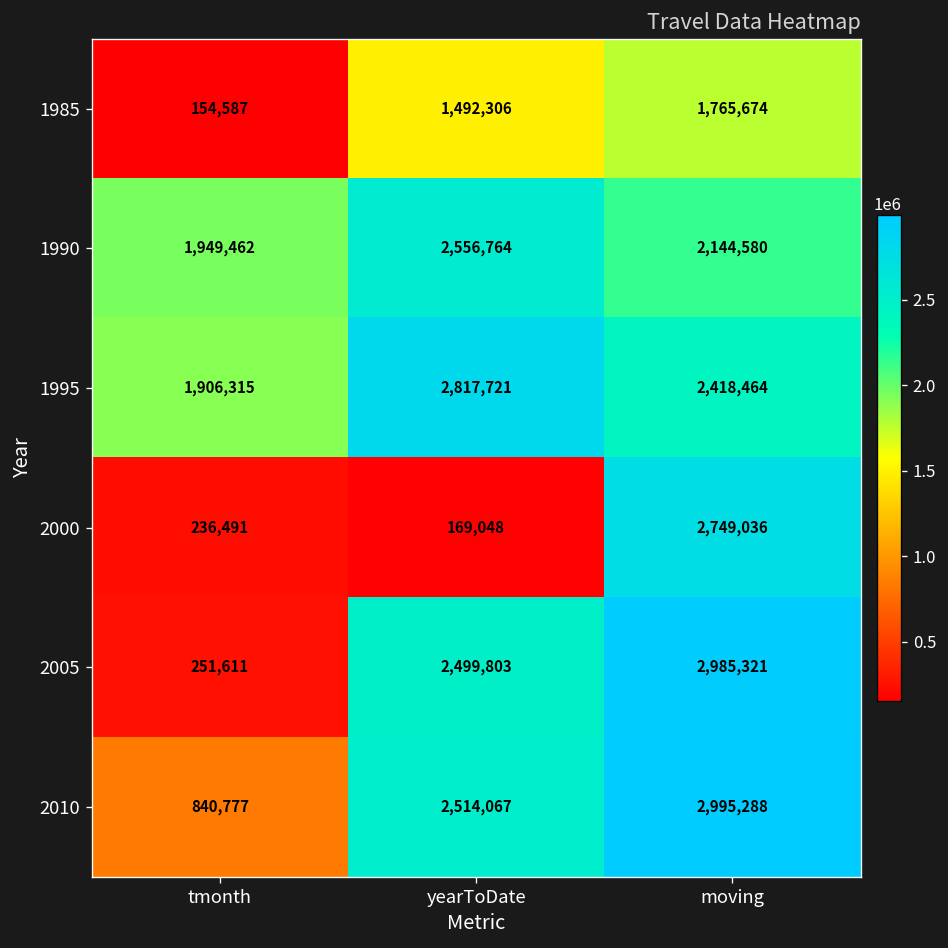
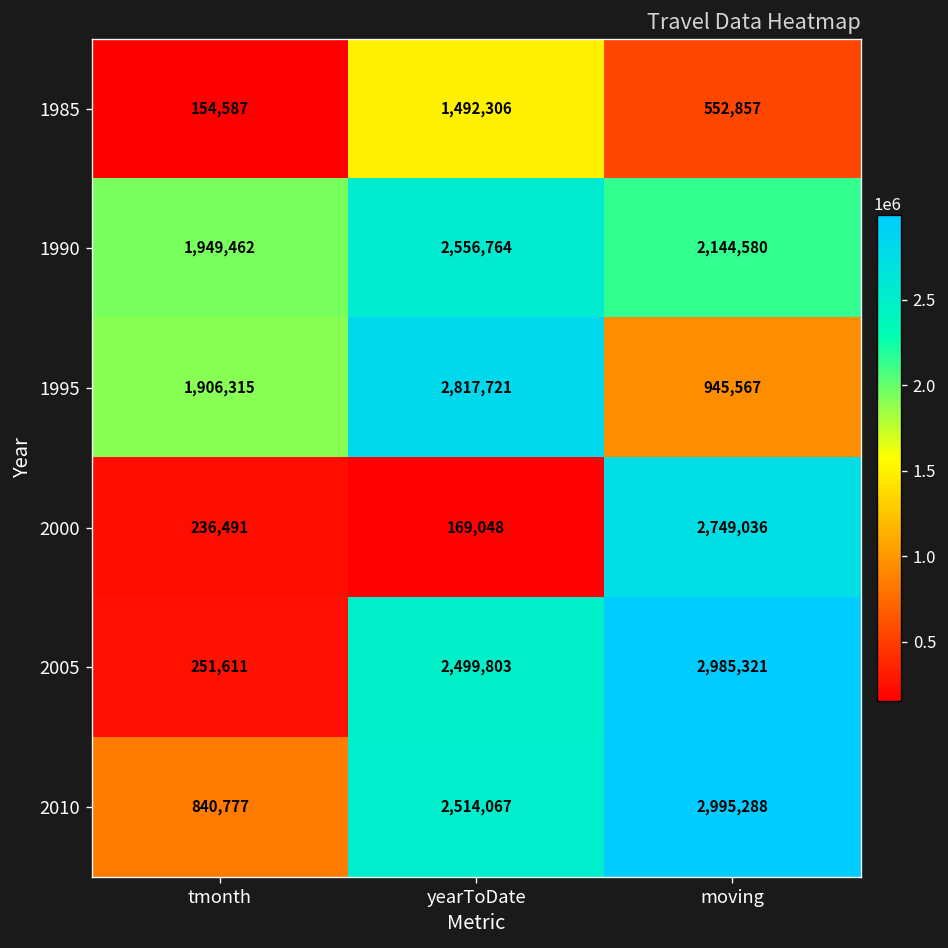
  {
    "1985": {
      "tmonth": "154,587",
      "yearToDate": "1,492,306",
-     "moving": "1,765,674"
+     "moving": "552,857"
    },
    "1990": {
      "tmonth": "1,949,462",
      "yearToDate": "2,556,764",
      "moving": "2,144,580"
    },
    "1995": {
      "tmonth": "1,906,315",
      "yearToDate": "2,817,721",
-     "moving": "2,418,464"
+     "moving": "945,567"
    },
    "2000": {
      "tmonth": "236,491",
      "yearToDate": "169,048",
      "moving": "2,749,036"
    },
    "2005": {
      "tmonth": "251,611",
      "yearToDate": "2,499,803",
      "moving": "2,985,321"
    },
    "2010": {
      "tmonth": "840,777",
      "yearToDate": "2,514,067",
      "moving": "2,995,288"
    }
  }
